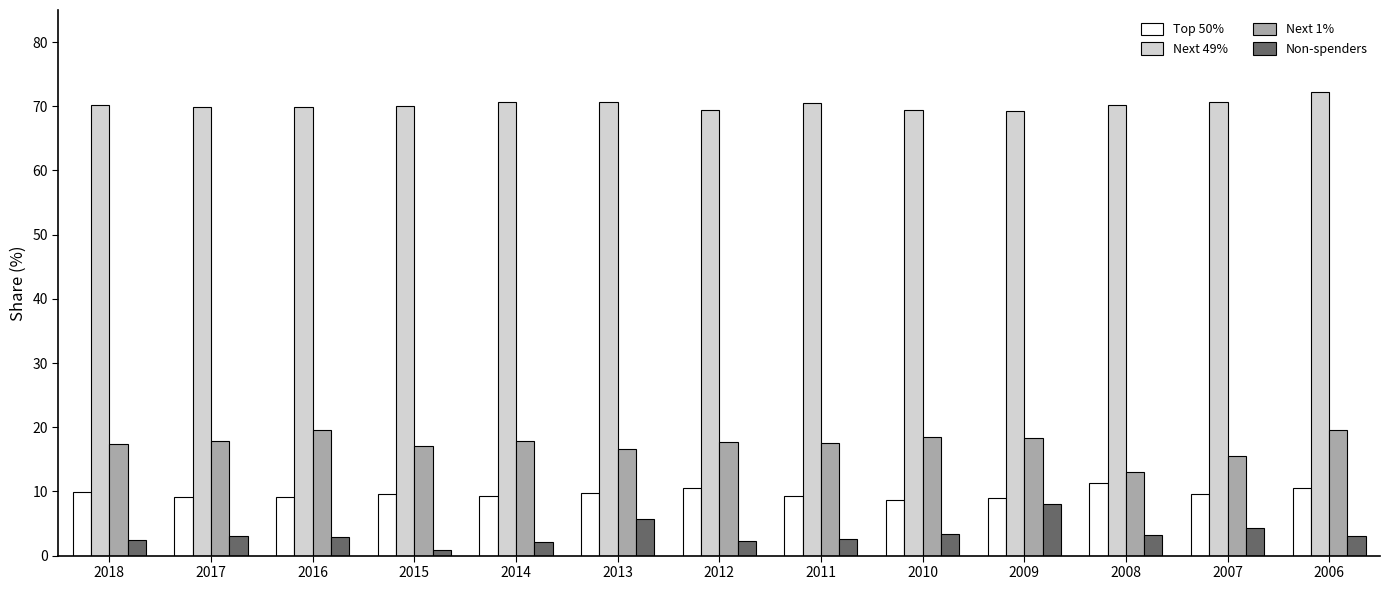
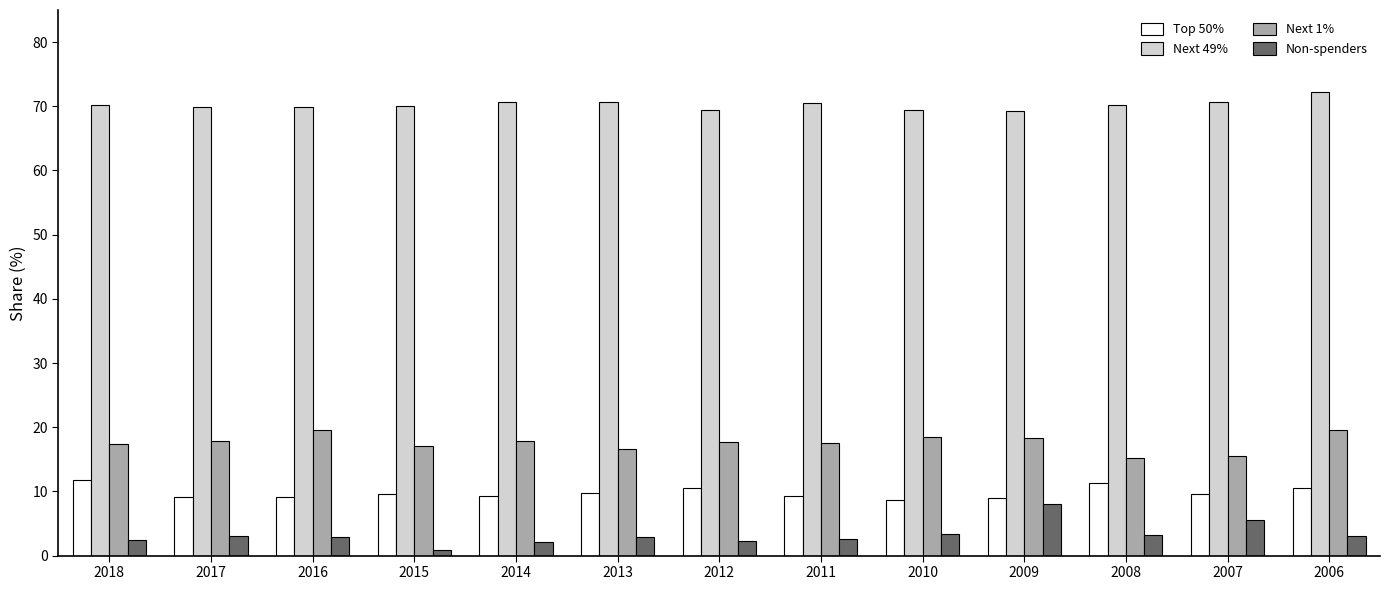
  {
    "Top 50%": {
-     "2018": 10,
+     "2018": 12,
      "2017": 9,
      "2016": 9,
      "2015": 10,
      "2014": 9,
      "2013": 10,
      "2012": 11,
      "2011": 9,
      "2010": 9,
      "2009": 9,
      "2008": 11,
      "2007": 10,
      "2006": 11
    },
    "Next 49%": {
      "2018": 70,
      "2017": 70,
      "2016": 70,
      "2015": 70,
      "2014": 71,
      "2013": 71,
      "2012": 69,
      "2011": 70,
      "2010": 69,
      "2009": 69,
      "2008": 70,
      "2007": 71,
      "2006": 72
    },
    "Next 1%": {
      "2018": 17,
      "2017": 18,
      "2016": 20,
      "2015": 17,
      "2014": 18,
      "2013": 17,
      "2012": 18,
      "2011": 18,
      "2010": 19,
      "2009": 18,
-     "2008": 13,
+     "2008": 15,
      "2007": 16,
      "2006": 20
    },
    "Non-spenders": {
      "2018": 2,
      "2017": 3,
      "2016": 3,
      "2015": 1,
      "2014": 2,
-     "2013": 6,
+     "2013": 3,
      "2012": 2,
      "2011": 3,
      "2010": 3,
      "2009": 8,
      "2008": 3,
-     "2007": 4,
+     "2007": 6,
      "2006": 3
    }
  }
